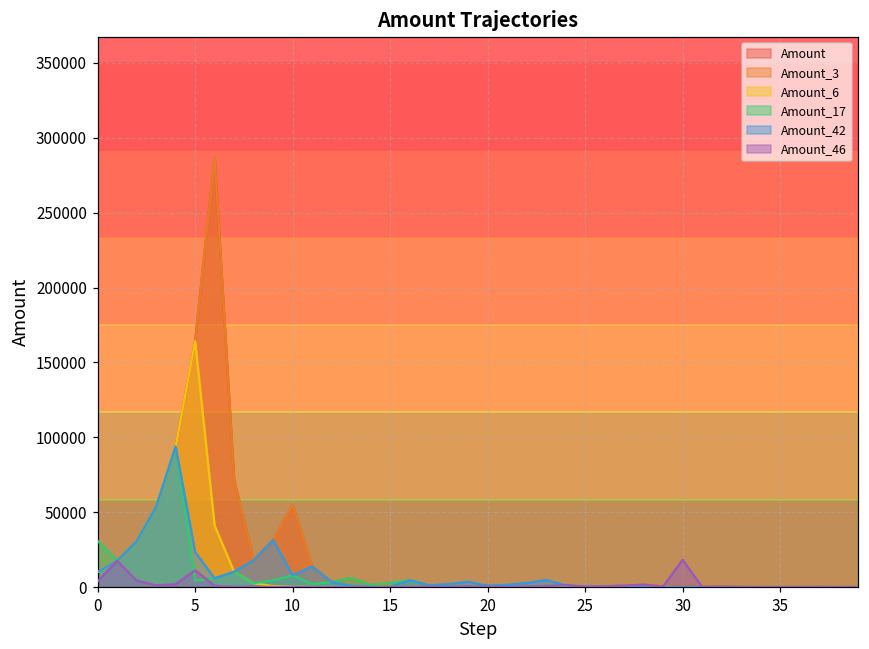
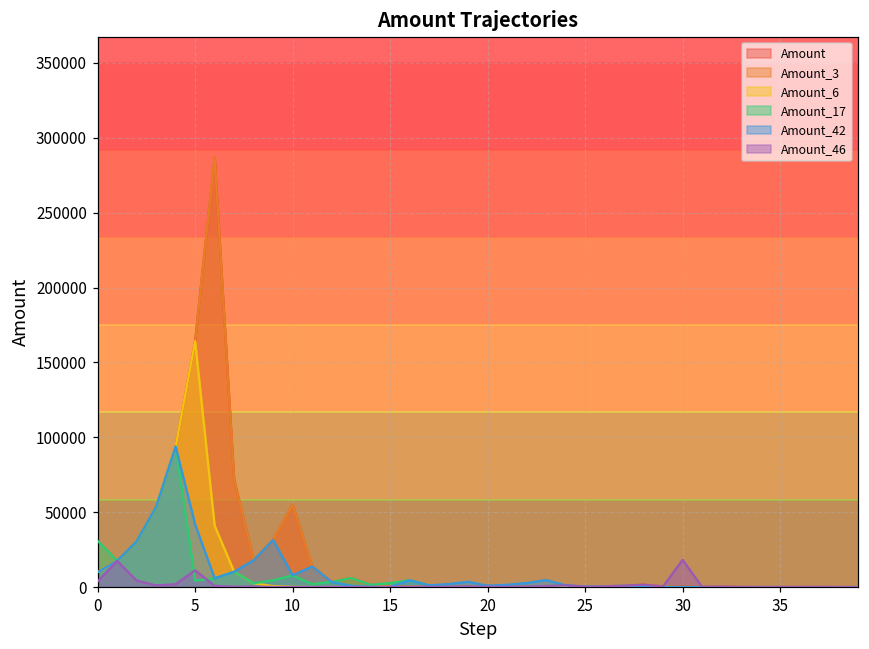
  {
    "Amount_17": {
      "0": 31000,
      "5": 4000,
      "15": 3000
    },
    "Amount_42": {
-     "5": 23000
+     "5": 42000
    },
    "Amount_46": {
      "0": 4000,
      "5": 11000,
      "30": 18000
    }
  }
